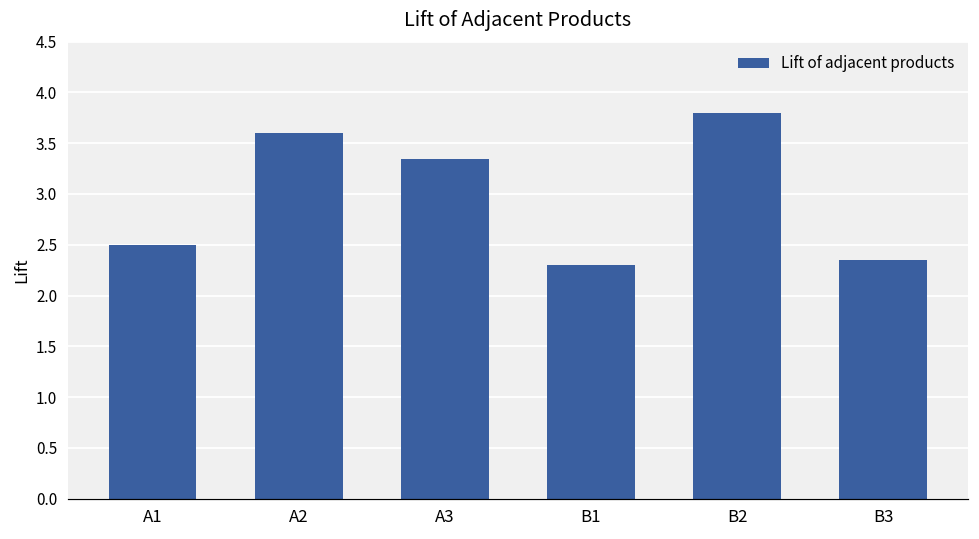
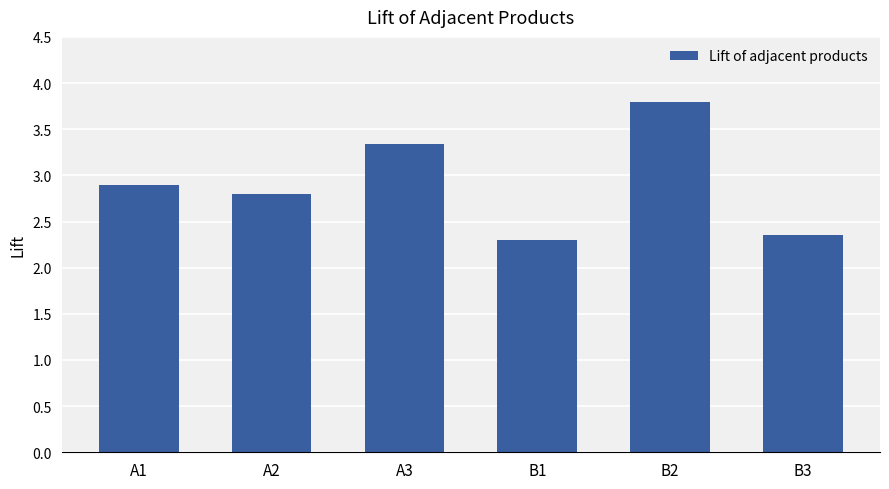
  {
-   "A1": 2.5,
-   "A2": 3.6,
+   "A1": 2.9,
+   "A2": 2.8,
    "A3": 3.3,
    "B1": 2.3,
    "B2": 3.8,
    "B3": 2.4
  }
